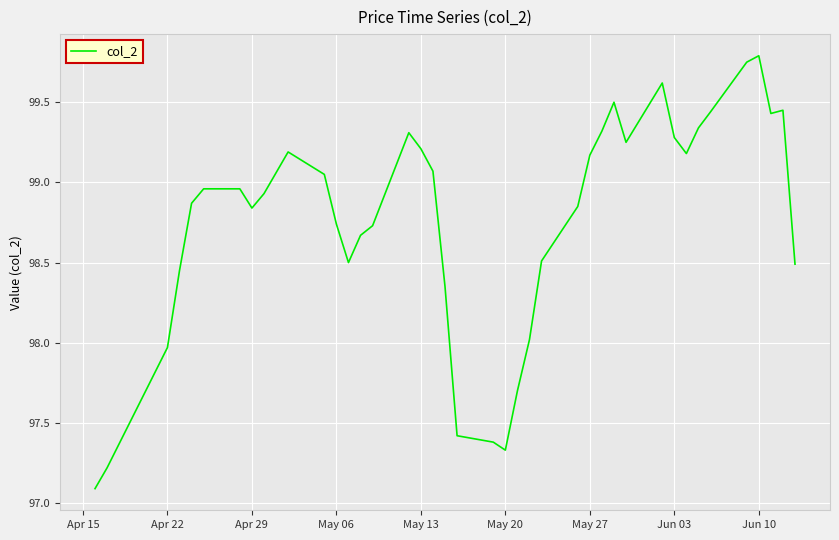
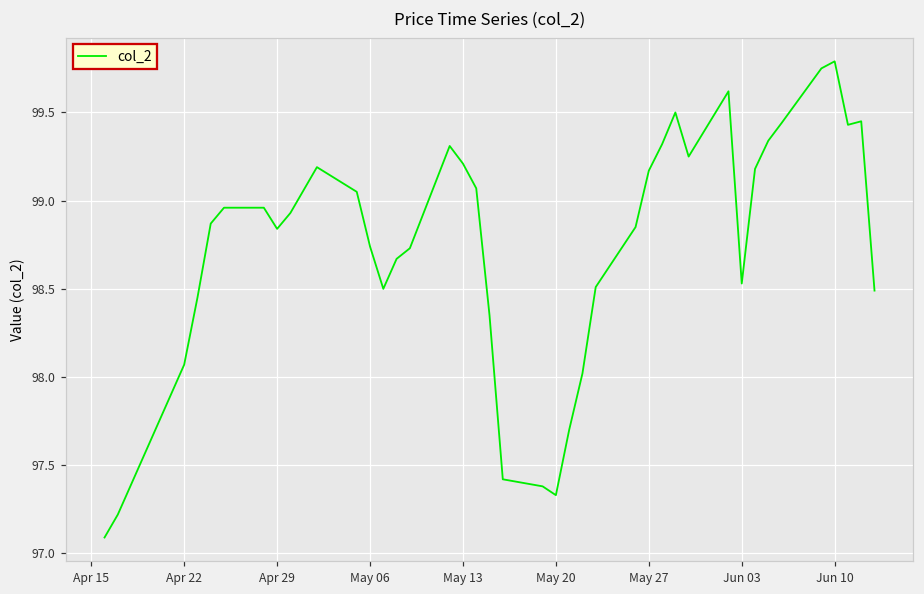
  {
-   "Apr 22": 97.97,
+   "Apr 22": 98.07,
    "Apr 29": 98.84,
    "May 06": 98.74,
    "May 13": 99.21,
    "May 20": 97.33,
    "May 27": 99.17,
-   "Jun 03": 99.28,
+   "Jun 03": 98.53,
    "Jun 10": 99.79
  }
